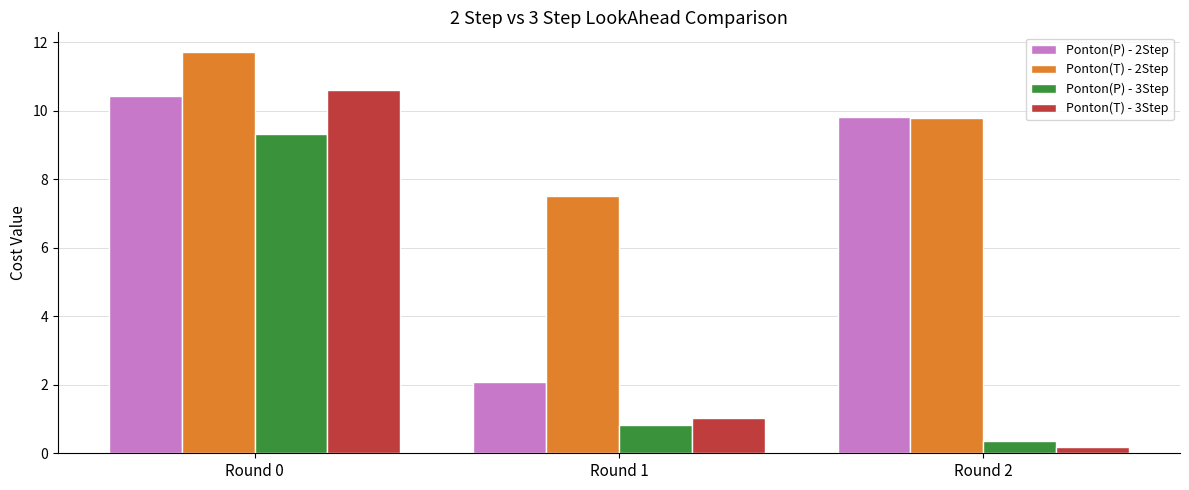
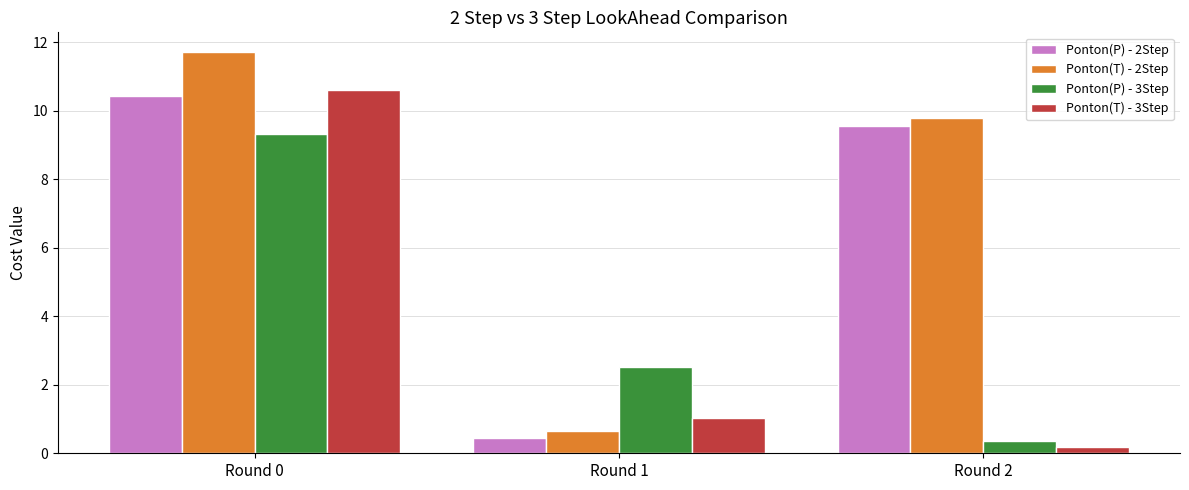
  {
    "Ponton(P) - 2Step": {
      "Round 0": 10.4,
-     "Round 1": 2.1,
-     "Round 2": 9.8
+     "Round 1": 0.5,
+     "Round 2": 9.6
    },
    "Ponton(T) - 2Step": {
      "Round 0": 11.7,
-     "Round 1": 7.5,
+     "Round 1": 0.7,
      "Round 2": 9.8
    },
    "Ponton(P) - 3Step": {
      "Round 0": 9.3,
-     "Round 1": 0.8,
+     "Round 1": 2.5,
      "Round 2": 0.3
    },
    "Ponton(T) - 3Step": {
      "Round 0": 10.6,
      "Round 1": 1.0,
      "Round 2": 0.2
    }
  }
